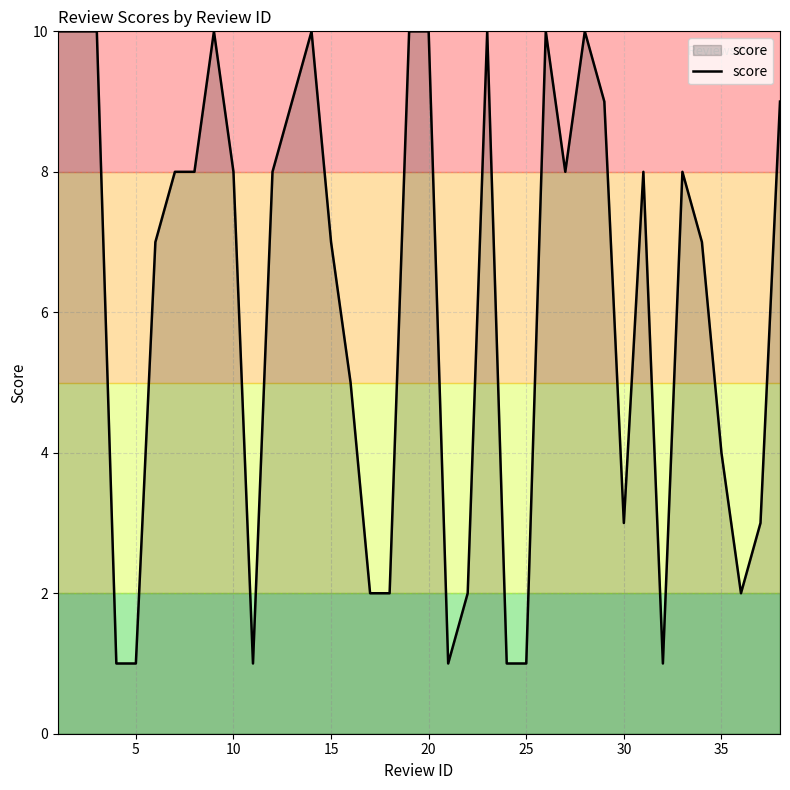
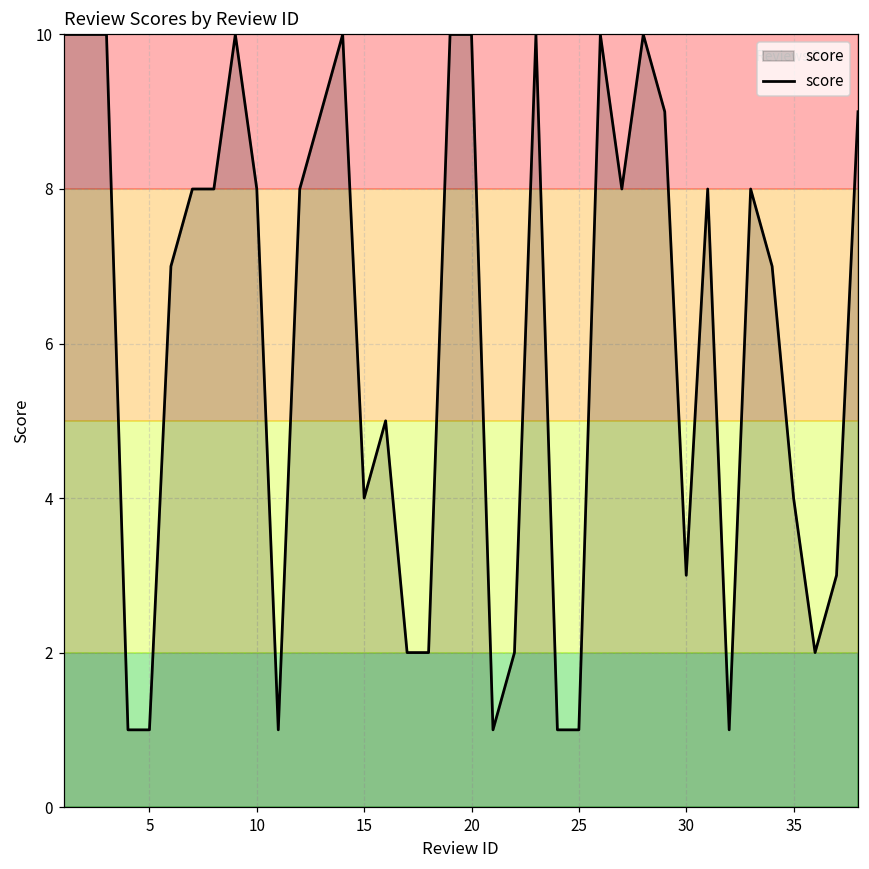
  {
    "5": 1,
    "10": 8,
-   "15": 7,
+   "15": 4,
    "20": 10,
    "25": 1,
    "30": 3,
    "35": 4
  }
